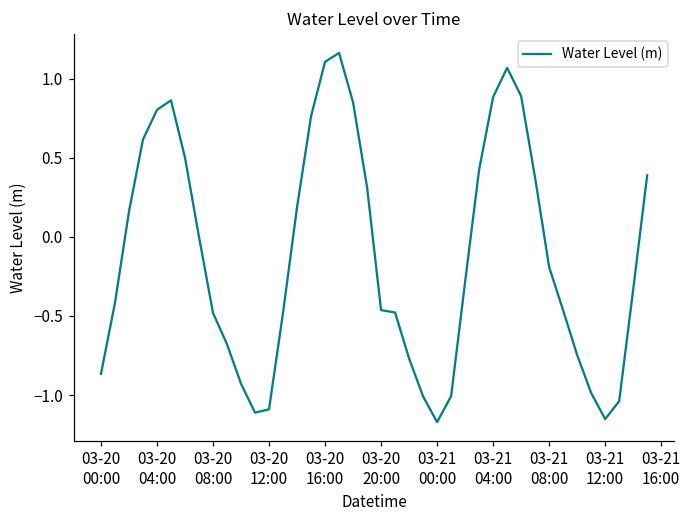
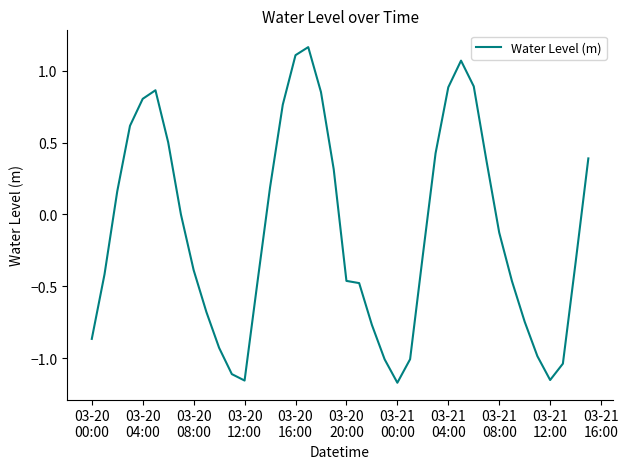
  {
    "03-20 00:00": -0.87,
    "03-20 04:00": 0.80,
-   "03-20 08:00": -0.48,
-   "03-20 12:00": -1.09,
+   "03-20 08:00": -0.39,
+   "03-20 12:00": -1.16,
    "03-20 16:00": 1.11,
    "03-20 20:00": -0.46,
    "03-21 00:00": -1.17,
    "03-21 04:00": 0.88,
-   "03-21 08:00": -0.19,
+   "03-21 08:00": -0.13,
    "03-21 12:00": -1.15
  }
